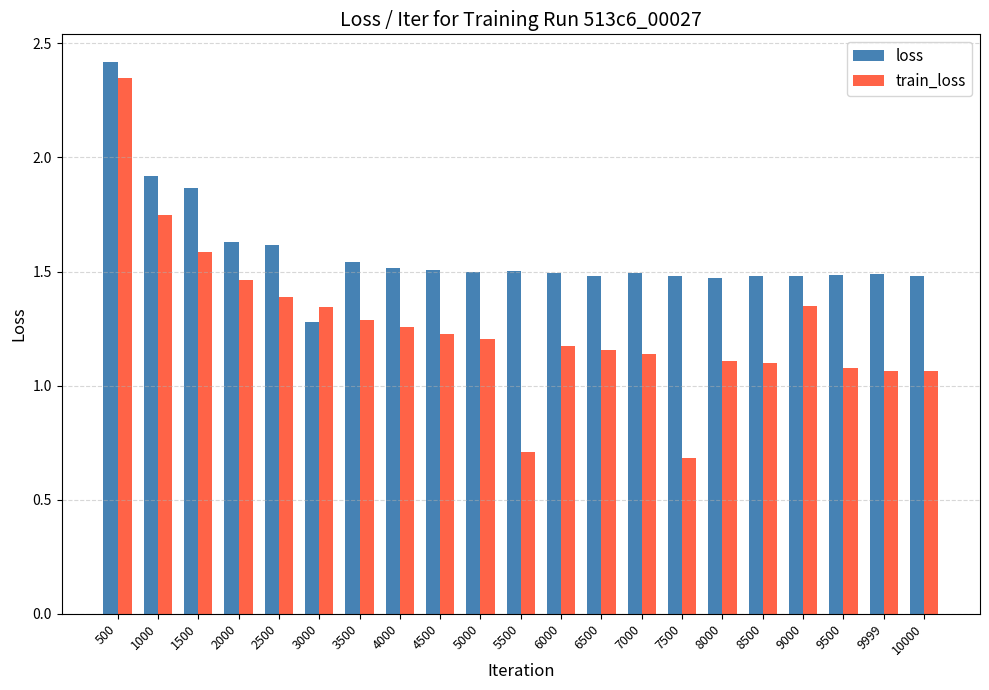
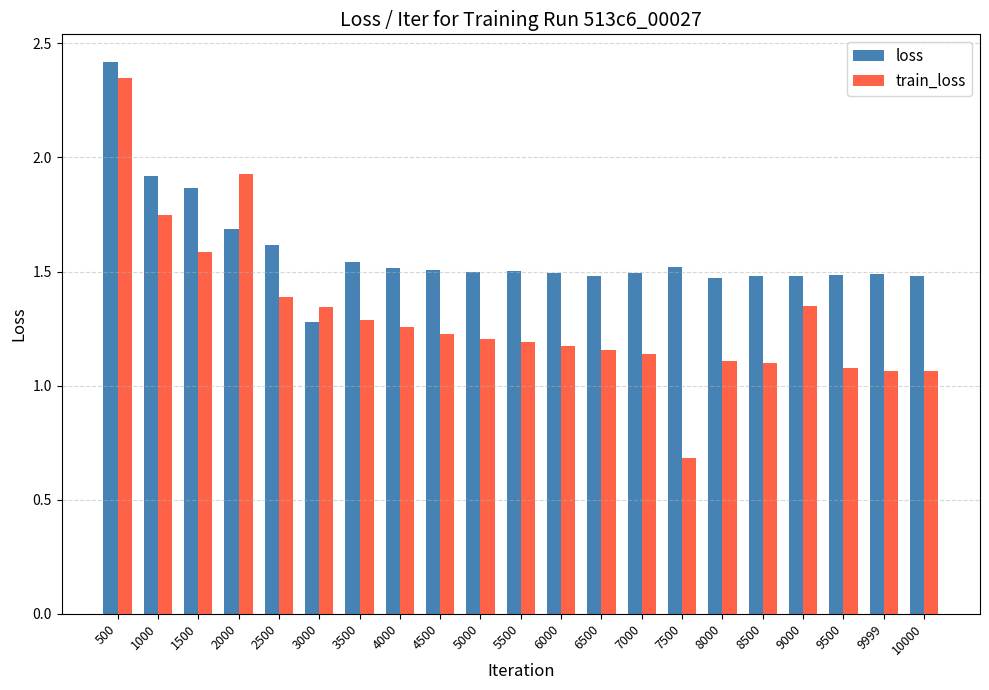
  {
    "loss": {
      "500": 2.42,
      "1000": 1.92,
      "1500": 1.86,
-     "2000": 1.63,
+     "2000": 1.68,
      "2500": 1.62,
      "3000": 1.28,
      "3500": 1.54,
      "4000": 1.52,
      "4500": 1.51,
      "5000": 1.50,
      "5500": 1.50,
      "6000": 1.50,
      "6500": 1.48,
      "7000": 1.49,
-     "7500": 1.48,
+     "7500": 1.52,
      "8000": 1.47,
      "8500": 1.48,
      "9000": 1.48,
      "9500": 1.48,
      "9999": 1.49,
      "10000": 1.48
    },
    "train_loss": {
      "500": 2.35,
      "1000": 1.75,
      "1500": 1.59,
-     "2000": 1.46,
+     "2000": 1.93,
      "2500": 1.39,
      "3000": 1.34,
      "3500": 1.29,
      "4000": 1.26,
      "4500": 1.23,
      "5000": 1.21,
-     "5500": 0.71,
+     "5500": 1.19,
      "6000": 1.17,
      "6500": 1.15,
      "7000": 1.14,
      "7500": 0.68,
      "8000": 1.11,
      "8500": 1.10,
      "9000": 1.35,
      "9500": 1.08,
      "9999": 1.06,
      "10000": 1.06
    }
  }
